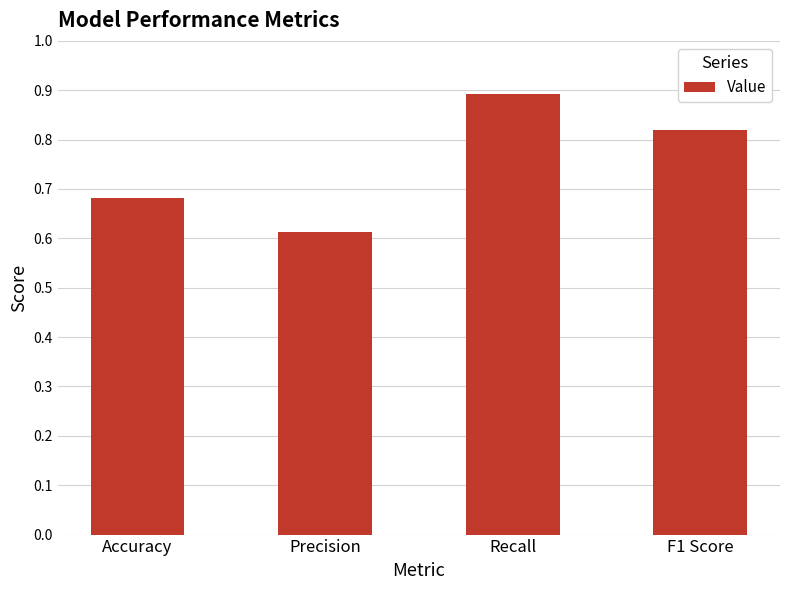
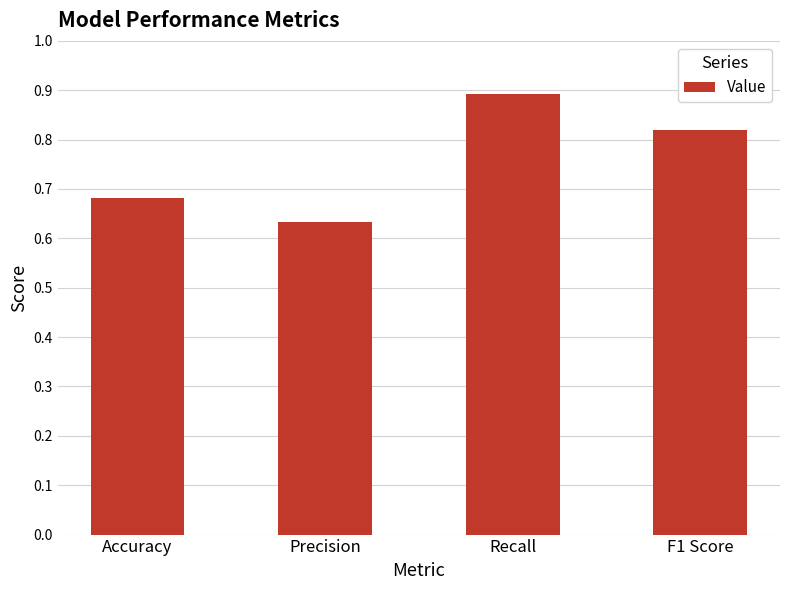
  {
    "Accuracy": 0.68,
-   "Precision": 0.61,
+   "Precision": 0.63,
    "Recall": 0.89,
    "F1 Score": 0.82
  }
